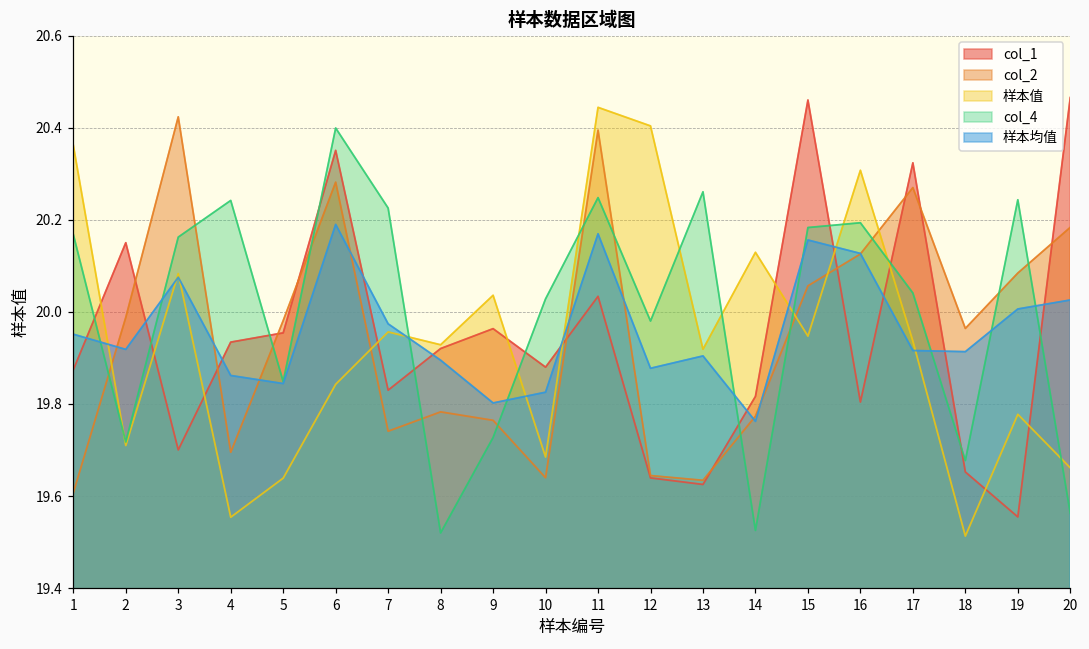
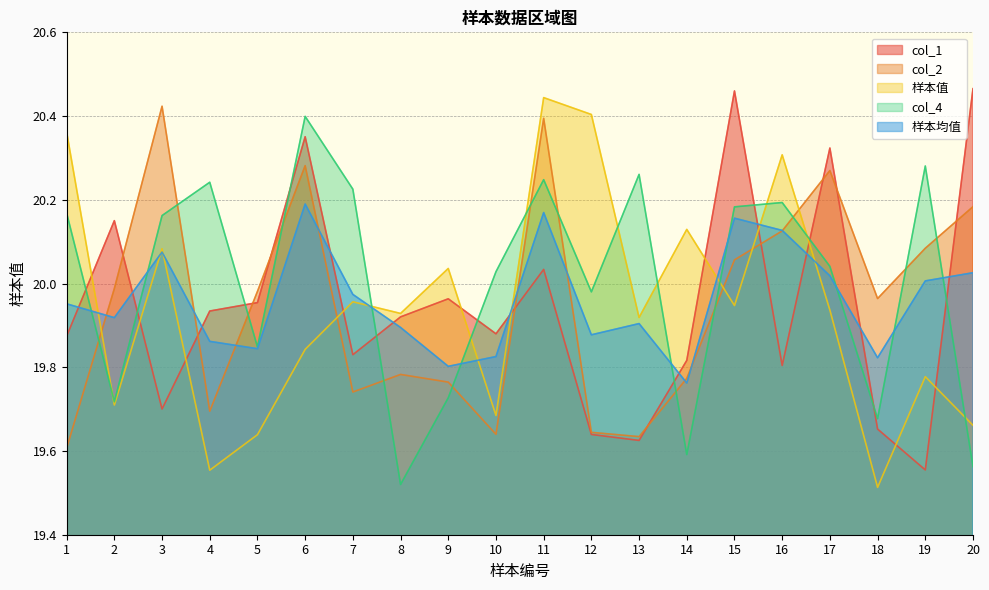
  {
    "col_4": {
      "1": 20.17,
      "2": 19.72,
      "3": 20.16,
      "4": 20.24,
      "6": 20.40,
      "7": 20.23,
      "8": 19.52,
      "9": 19.73,
      "10": 20.03,
      "11": 20.25,
      "12": 19.98,
      "13": 20.26,
-     "14": 19.53,
+     "14": 19.59,
      "15": 20.18,
      "16": 20.19,
      "17": 20.04,
      "18": 19.68,
-     "19": 20.24,
+     "19": 20.28,
      "20": 19.56
    },
    "样本均值": {
      "1": 19.95,
      "2": 19.92,
      "3": 20.08,
      "4": 19.86,
      "6": 20.19,
      "7": 19.97,
      "8": 19.90,
      "9": 19.80,
      "10": 19.83,
      "11": 20.17,
      "12": 19.88,
      "13": 19.90,
      "14": 19.76,
      "15": 20.16,
-     "17": 19.92,
-     "18": 19.91,
+     "17": 20.02,
+     "18": 19.82,
      "19": 20.01,
      "20": 20.03
    }
  }
